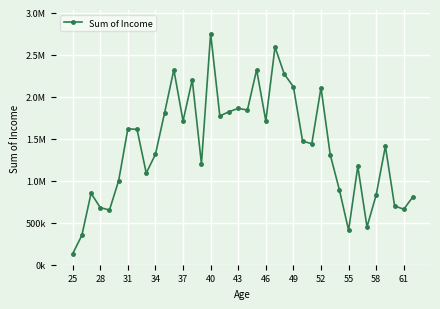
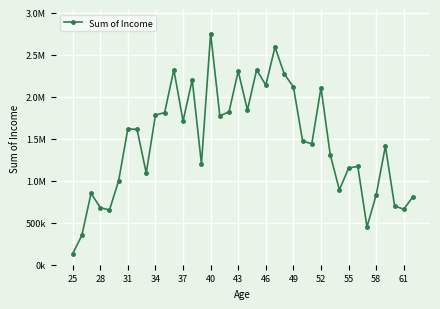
  {
    "25": 100000,
    "28": 700000,
    "31": 1600000,
-   "34": 1300000,
+   "34": 1800000,
    "37": 1700000,
    "40": 2800000,
-   "43": 1900000,
-   "46": 1700000,
+   "43": 2300000,
+   "46": 2100000,
    "49": 2100000,
    "52": 2100000,
-   "55": 400000,
+   "55": 1200000,
    "58": 800000,
    "61": 700000
  }
